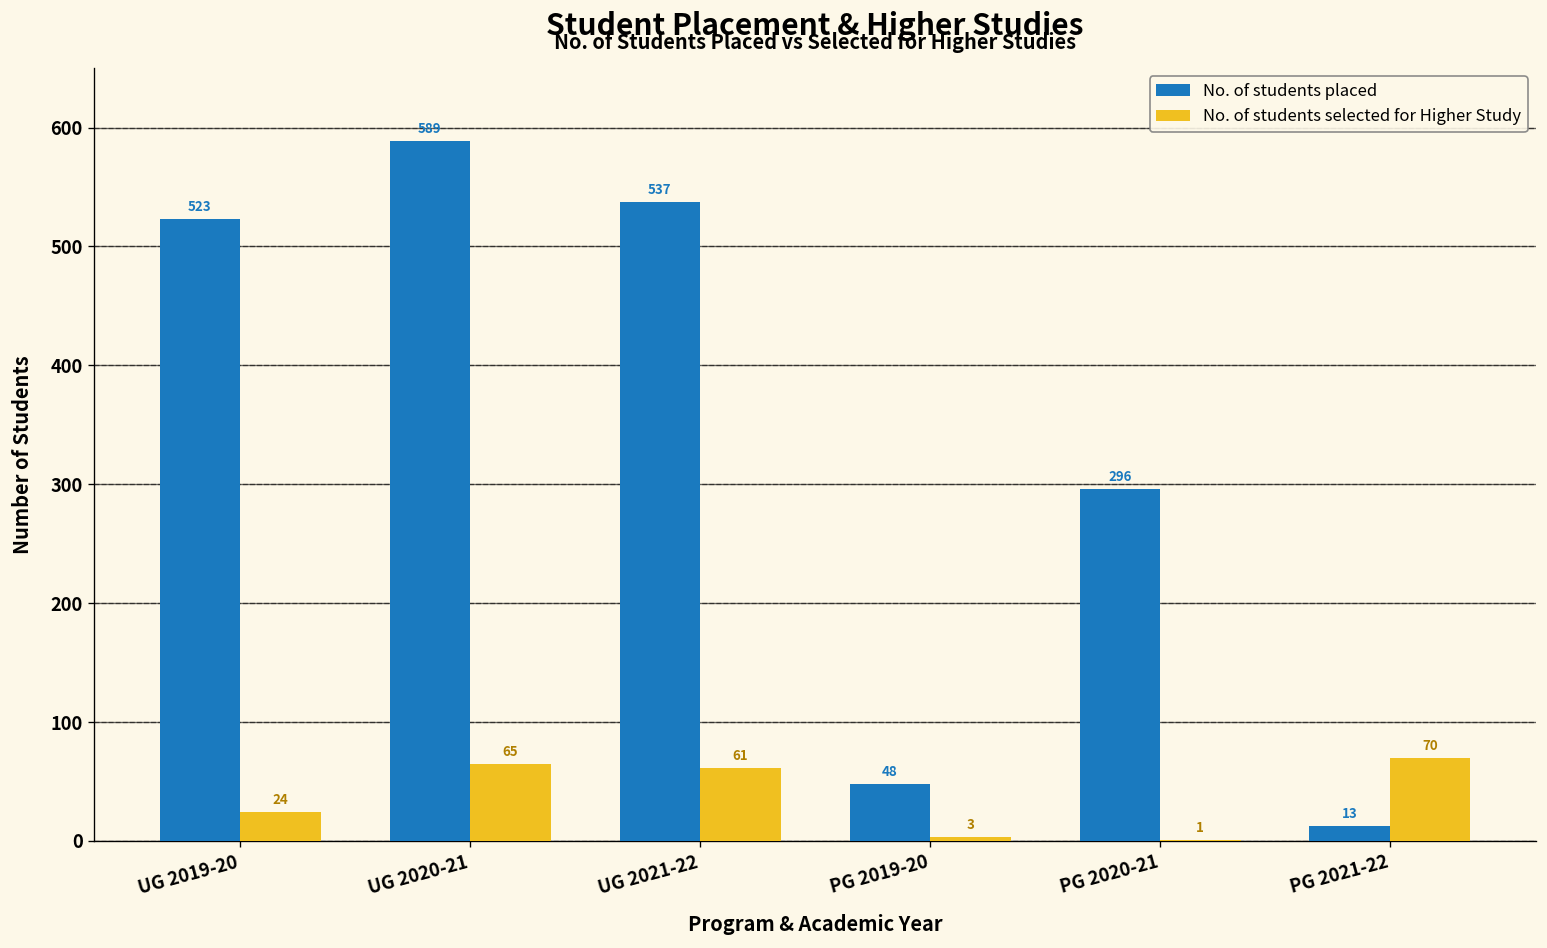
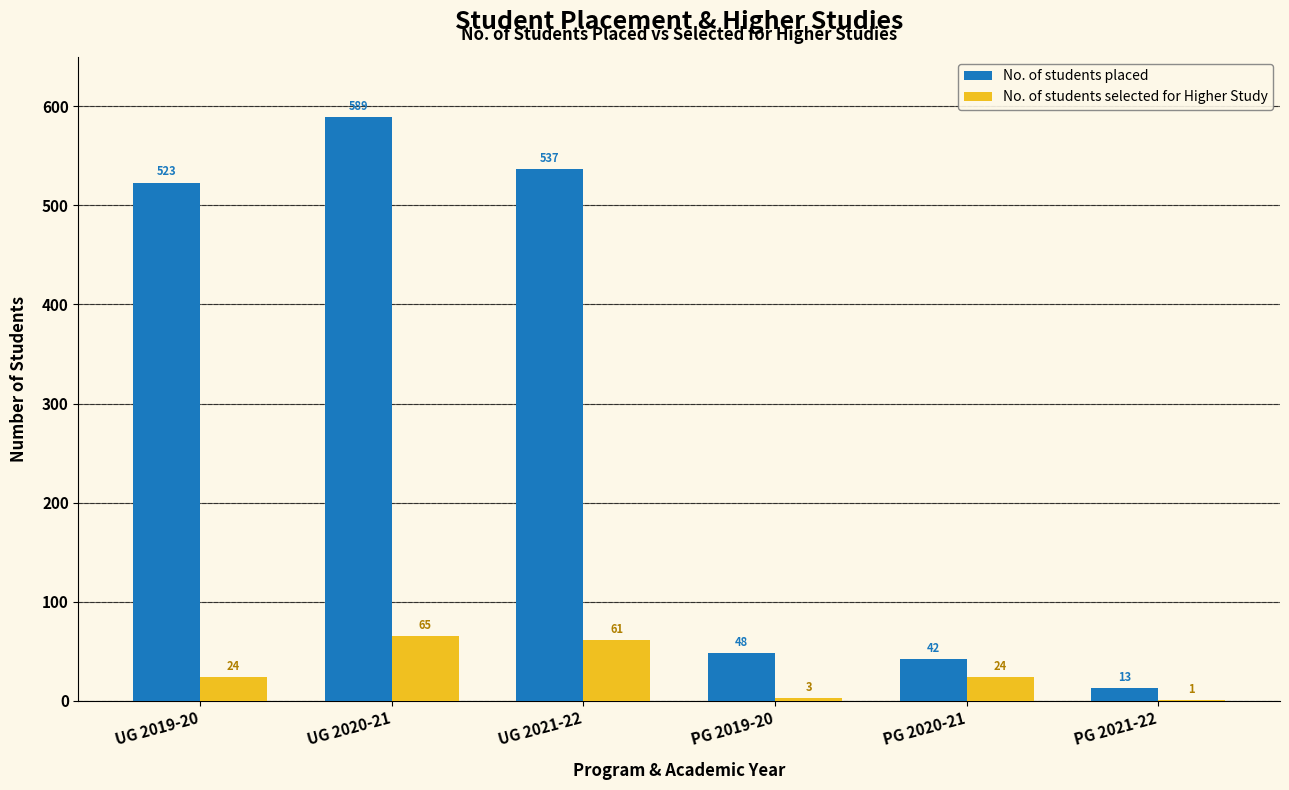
  {
    "No. of students placed": {
      "UG 2019-20": 523,
      "UG 2020-21": 589,
      "UG 2021-22": 537,
      "PG 2019-20": 48,
-     "PG 2020-21": 296,
+     "PG 2020-21": 42,
      "PG 2021-22": 13
    },
    "No. of students selected for Higher Study": {
      "UG 2019-20": 24,
      "UG 2020-21": 65,
      "UG 2021-22": 61,
      "PG 2019-20": 3,
-     "PG 2020-21": 1,
-     "PG 2021-22": 70
+     "PG 2020-21": 24,
+     "PG 2021-22": 1
    }
  }
